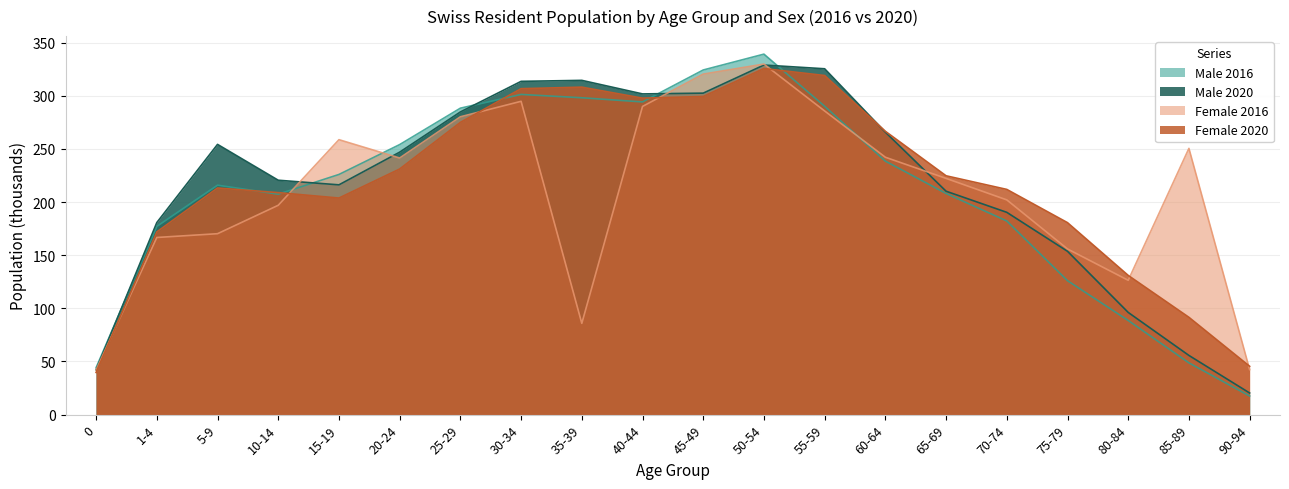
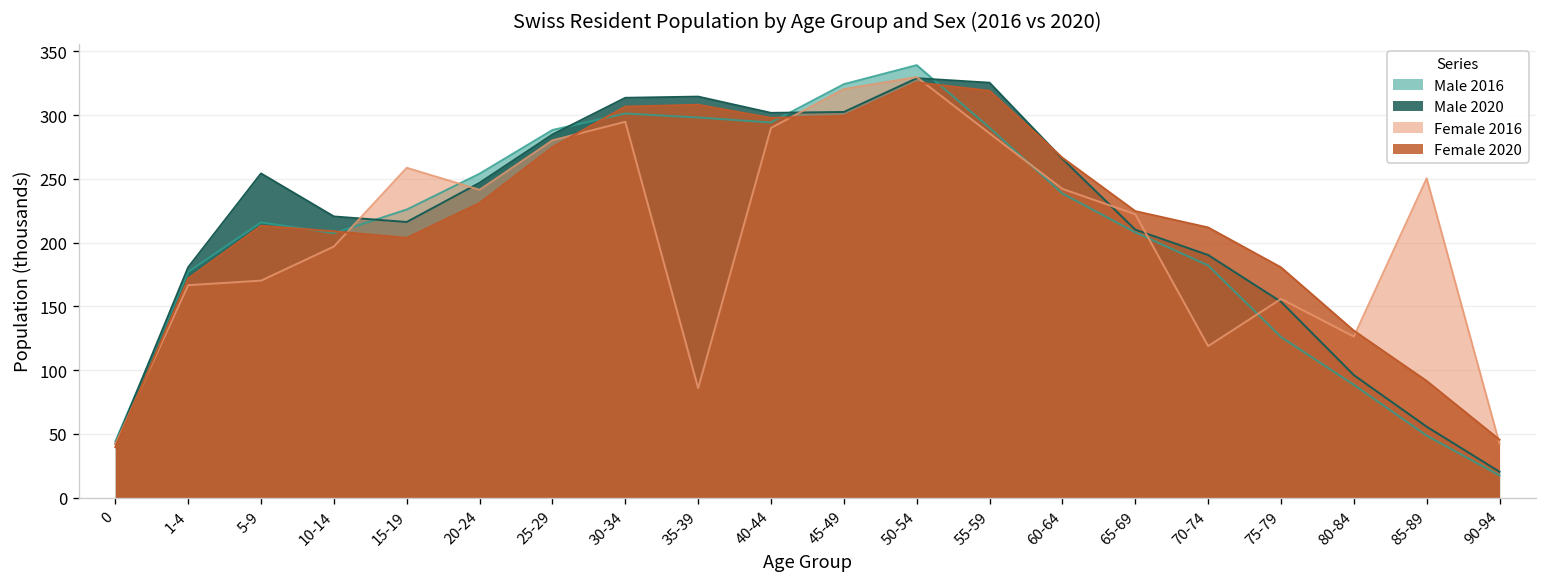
  {
    "Male 2016": {
      "1-4": 177,
      "5-9": 216,
      "15-19": 226,
      "20-24": 254,
      "25-29": 288,
      "30-34": 301,
      "35-39": 298,
      "40-44": 294,
      "45-49": 324,
      "50-54": 339,
      "55-59": 290,
      "60-64": 239,
      "70-74": 182,
      "75-79": 126,
      "80-84": 89,
      "85-89": 49,
      "90-94": 18
    },
    "Male 2020": {
      "1-4": 181,
      "5-9": 254,
      "10-14": 221,
      "15-19": 216,
      "20-24": 247,
      "25-29": 285,
      "30-34": 314,
      "35-39": 315,
      "40-44": 302,
      "45-49": 302,
      "55-59": 325,
      "70-74": 190,
      "80-84": 96,
      "85-89": 56,
      "90-94": 20
    },
    "Female 2016": {
      "1-4": 167,
      "5-9": 170,
      "10-14": 197,
      "15-19": 259,
      "20-24": 241,
      "25-29": 280,
      "30-34": 295,
      "35-39": 86,
      "40-44": 290,
      "45-49": 320,
      "55-59": 286,
      "60-64": 242,
      "65-69": 222,
-     "70-74": 202,
+     "70-74": 119,
      "80-84": 126,
      "85-89": 251,
      "90-94": 42
    },
    "Female 2020": {
      "0": 40,
      "1-4": 172,
      "5-9": 213,
      "15-19": 204,
      "20-24": 231,
      "25-29": 275,
      "30-34": 307,
      "35-39": 308,
      "40-44": 298,
      "45-49": 299,
      "50-54": 326,
      "55-59": 319,
      "65-69": 225,
      "70-74": 212,
      "75-79": 181,
      "80-84": 131,
      "85-89": 92,
      "90-94": 45
    }
  }
